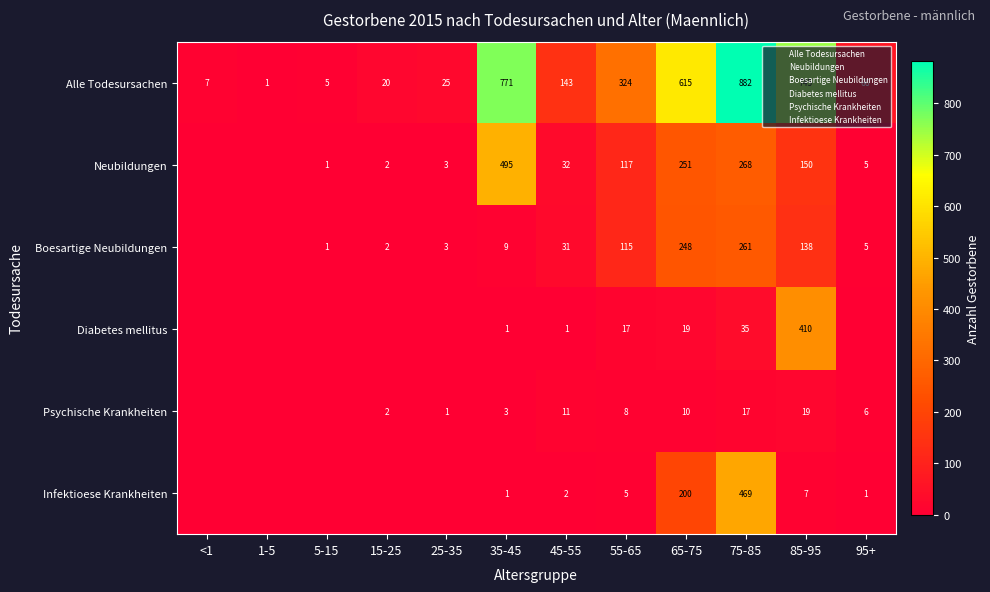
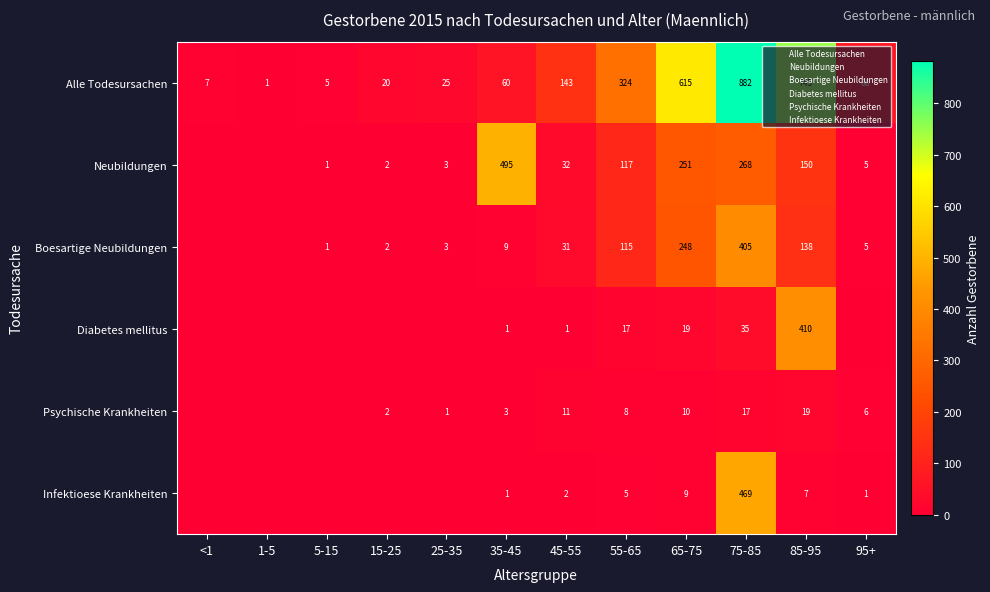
  {
    "Alle Todesursachen": {
      "<1": 7,
      "1-5": 1,
      "5-15": 5,
      "15-25": 20,
      "25-35": 25,
-     "35-45": 771,
+     "35-45": 60,
      "45-55": 143,
      "55-65": 324,
      "65-75": 615,
      "75-85": 882
    },
    "Neubildungen": {
      "5-15": 1,
      "15-25": 2,
      "25-35": 3,
      "35-45": 495,
      "45-55": 32,
      "55-65": 117,
      "65-75": 251,
      "75-85": 268,
      "85-95": 150,
      "95+": 5
    },
    "Boesartige Neubildungen": {
      "5-15": 1,
      "15-25": 2,
      "25-35": 3,
      "35-45": 9,
      "45-55": 31,
      "55-65": 115,
      "65-75": 248,
-     "75-85": 261,
+     "75-85": 405,
      "85-95": 138,
      "95+": 5
    },
    "Diabetes mellitus": {
      "35-45": 1,
      "45-55": 1,
      "55-65": 17,
      "65-75": 19,
      "75-85": 35,
      "85-95": 410
    },
    "Psychische Krankheiten": {
      "15-25": 2,
      "25-35": 1,
      "35-45": 3,
      "45-55": 11,
      "55-65": 8,
      "65-75": 10,
      "75-85": 17,
      "85-95": 19,
      "95+": 6
    },
    "Infektioese Krankheiten": {
      "35-45": 1,
      "45-55": 2,
      "55-65": 5,
-     "65-75": 200,
+     "65-75": 9,
      "75-85": 469,
      "85-95": 7,
      "95+": 1
    }
  }
